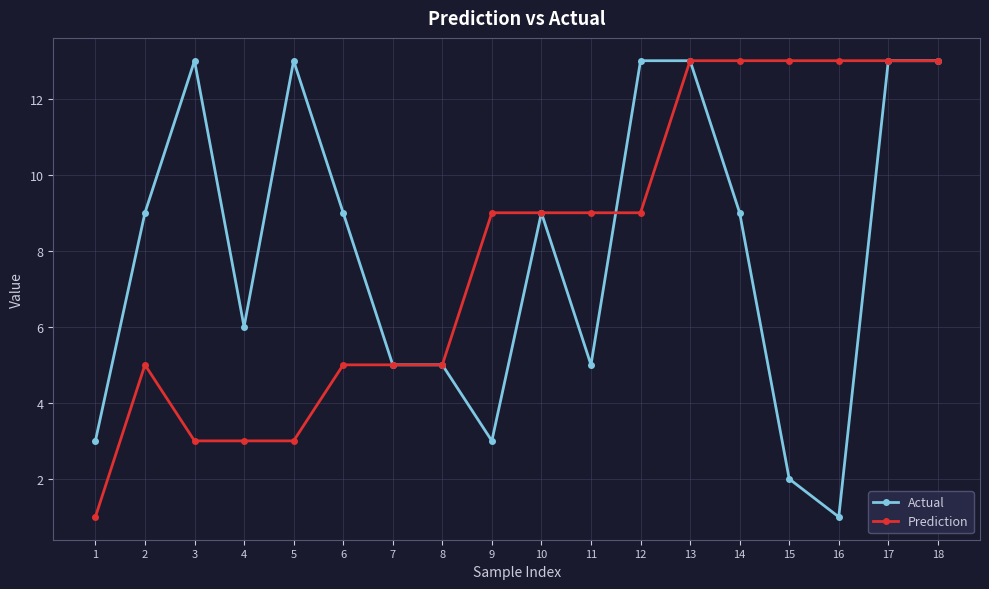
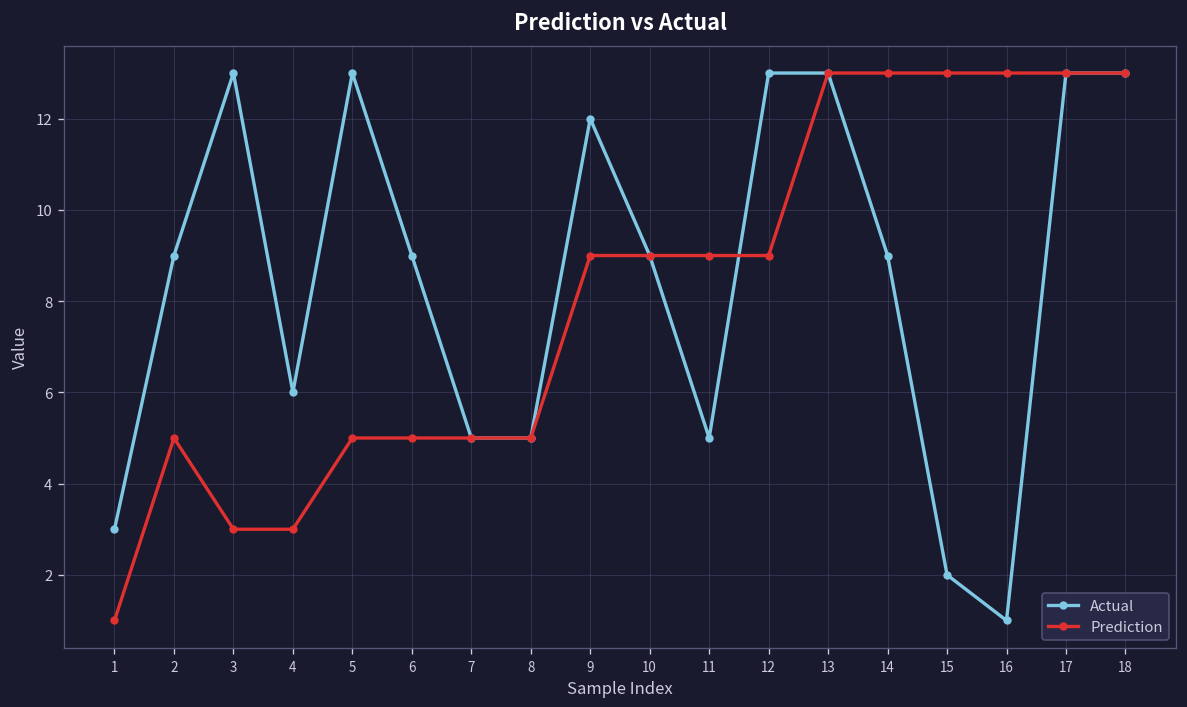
  {
    "Actual": {
      "1": 3,
      "2": 9,
      "3": 13,
      "4": 6,
      "5": 13,
      "6": 9,
-     "9": 3,
+     "9": 12,
      "11": 5,
      "12": 13,
      "14": 9,
      "15": 2,
      "16": 1
    },
    "Prediction": {
      "1": 1,
      "2": 5,
      "3": 3,
      "4": 3,
-     "5": 3,
+     "5": 5,
      "6": 5,
      "9": 9,
      "11": 9,
      "12": 9,
      "14": 13,
      "15": 13,
      "16": 13
    }
  }
